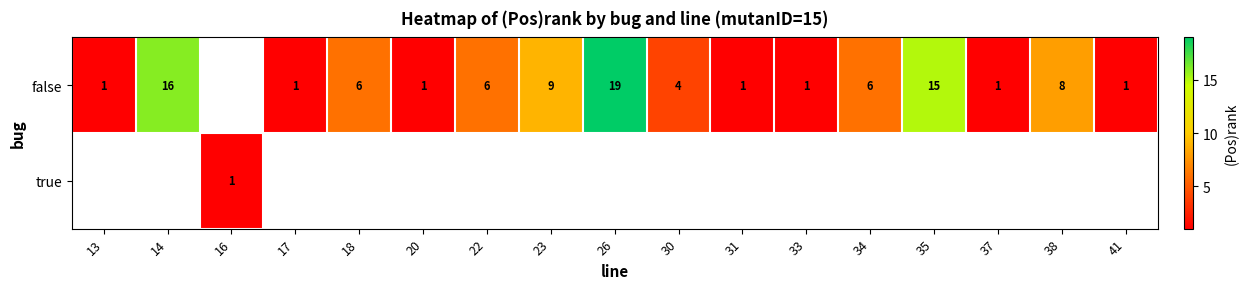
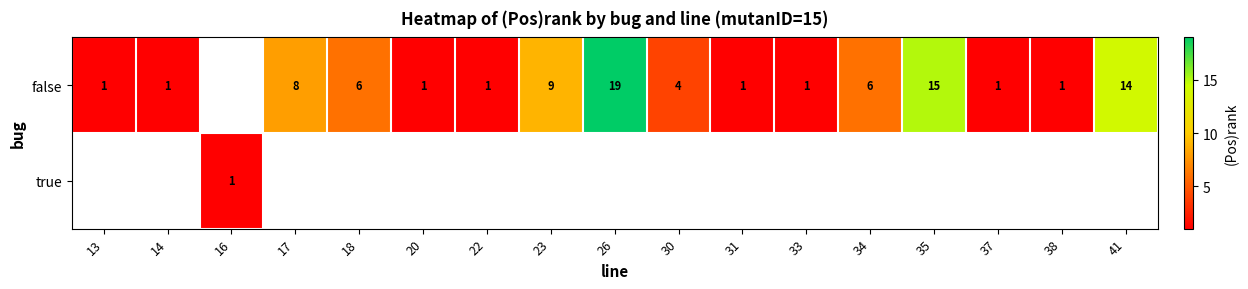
  {
    "false": {
      "13": 1,
-     "14": 16,
-     "17": 1,
+     "14": 1,
+     "17": 8,
      "18": 6,
      "20": 1,
-     "22": 6,
+     "22": 1,
      "23": 9,
      "26": 19,
      "30": 4,
      "31": 1,
      "33": 1,
      "34": 6,
      "35": 15,
      "37": 1,
-     "38": 8,
-     "41": 1
+     "38": 1,
+     "41": 14
    },
    "true": {
      "16": 1
    }
  }
